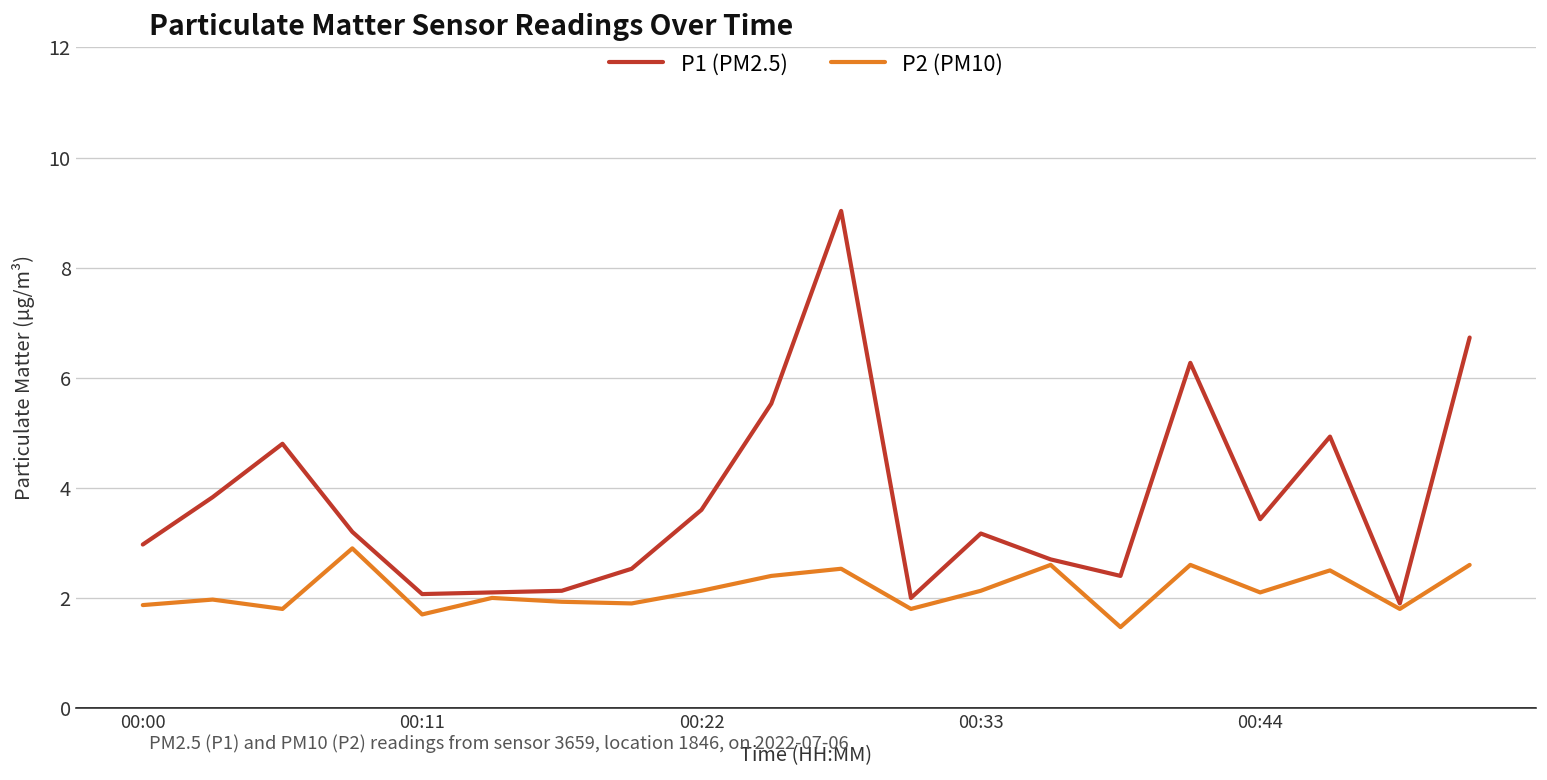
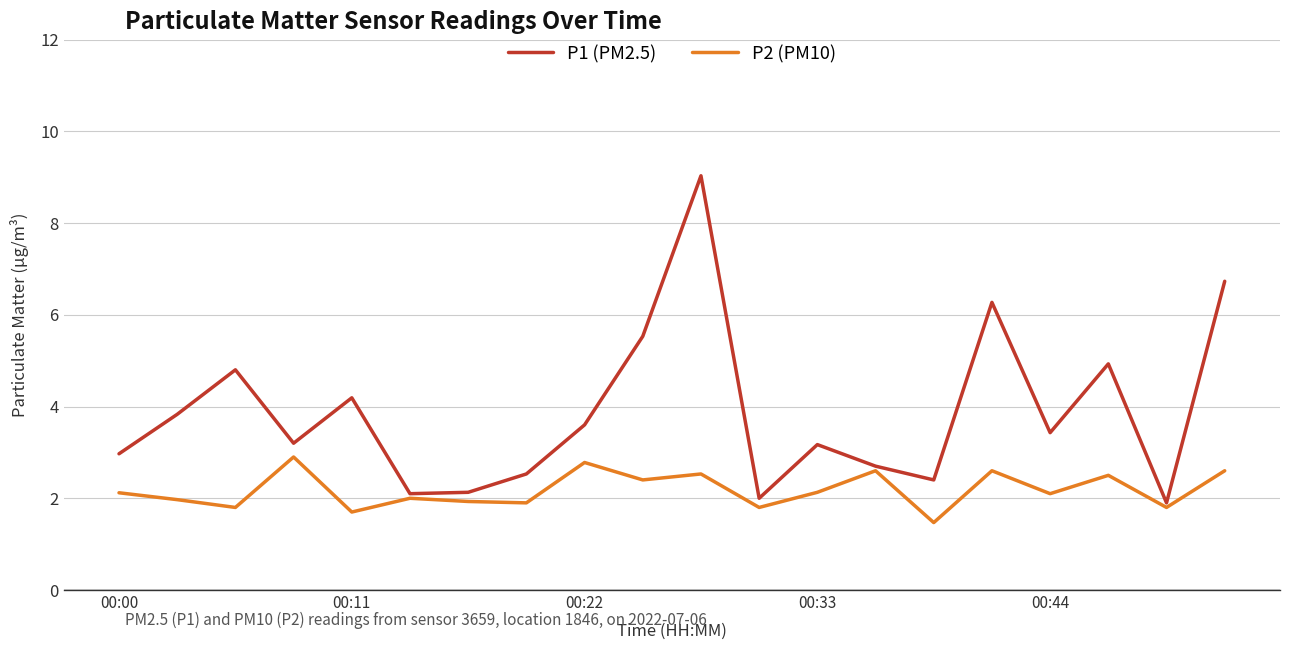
  {
    "P1 (PM2.5)": {
      "00:00": 3.0,
-     "00:11": 2.1,
+     "00:11": 4.2,
      "00:22": 3.6,
      "00:33": 3.2,
      "00:44": 3.4
    },
    "P2 (PM10)": {
-     "00:00": 1.9,
+     "00:00": 2.1,
      "00:11": 1.7,
-     "00:22": 2.1,
+     "00:22": 2.8,
      "00:33": 2.1,
      "00:44": 2.1
    }
  }
